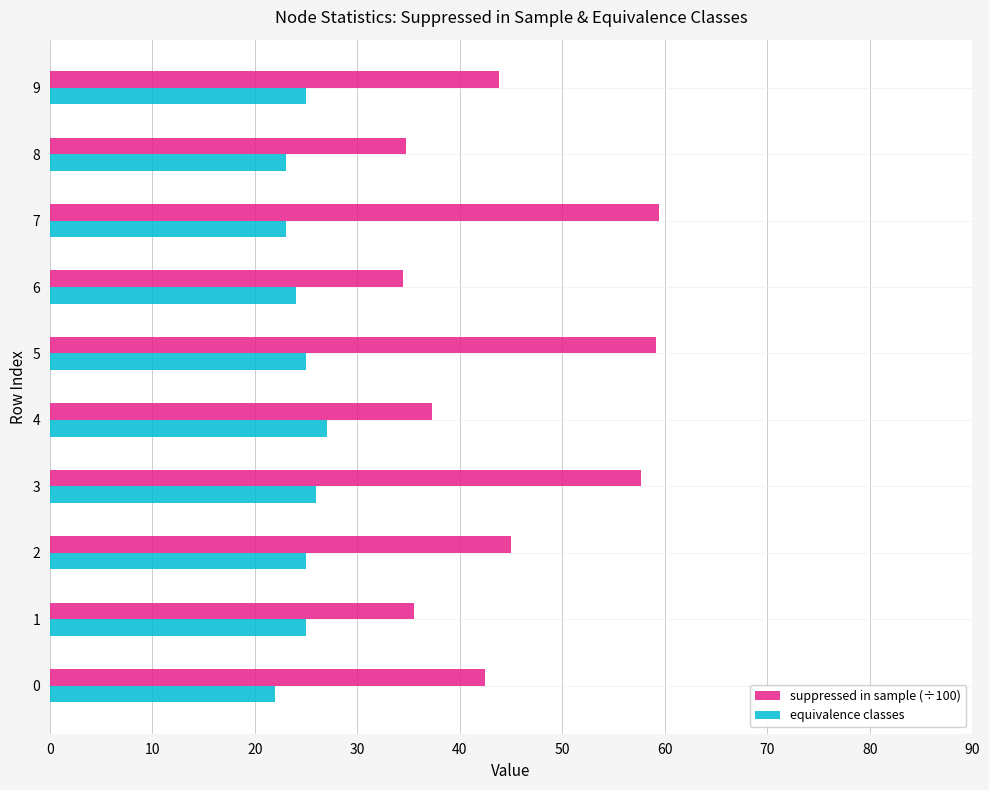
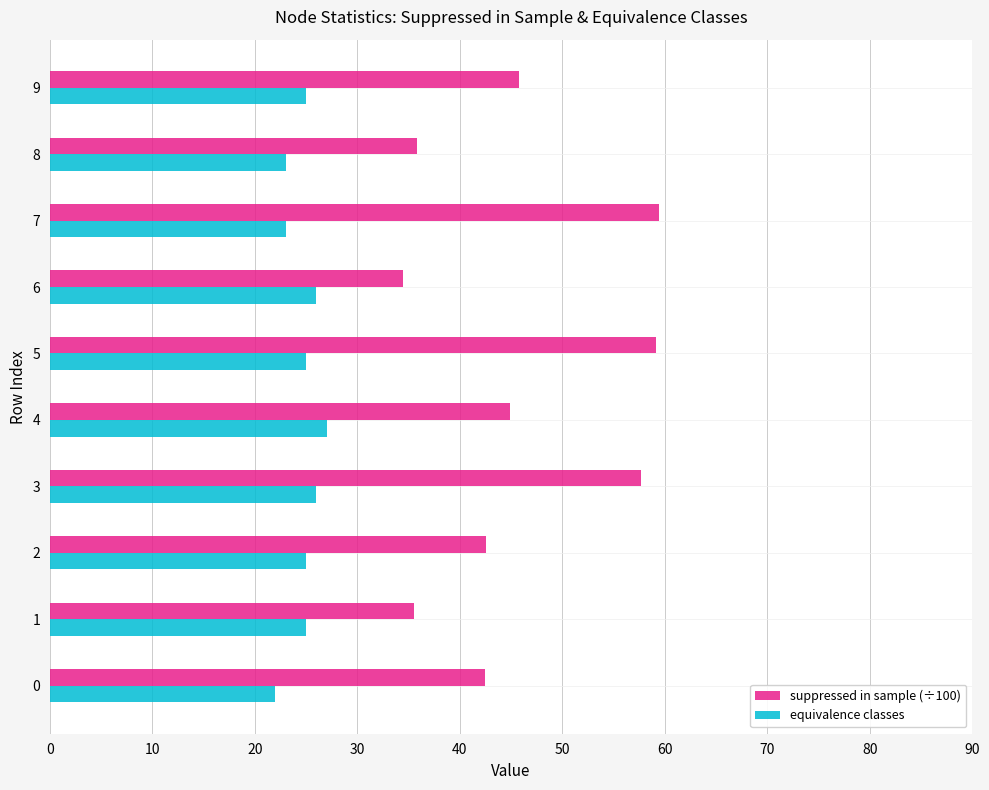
  {
    "suppressed in sample (÷100)": {
-     "9": 43.8,
-     "8": 34.7,
+     "9": 45.8,
+     "8": 35.8,
      "7": 59.4,
      "6": 34.4,
      "5": 59.2,
-     "4": 37.3,
+     "4": 44.9,
      "3": 57.7,
-     "2": 45.0,
+     "2": 42.6,
      "1": 35.5,
      "0": 42.4
    },
    "equivalence classes": {
      "9": 25,
      "8": 23,
      "7": 23,
-     "6": 24,
+     "6": 26,
      "5": 25,
      "4": 27,
      "3": 26,
      "2": 25,
      "1": 25,
      "0": 22
    }
  }
